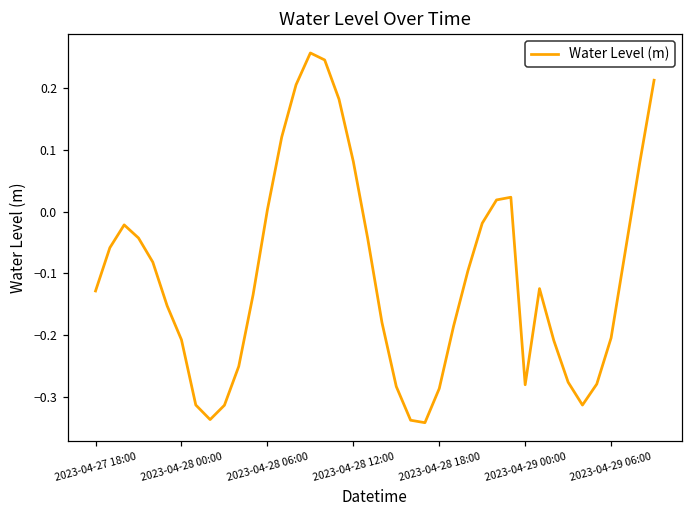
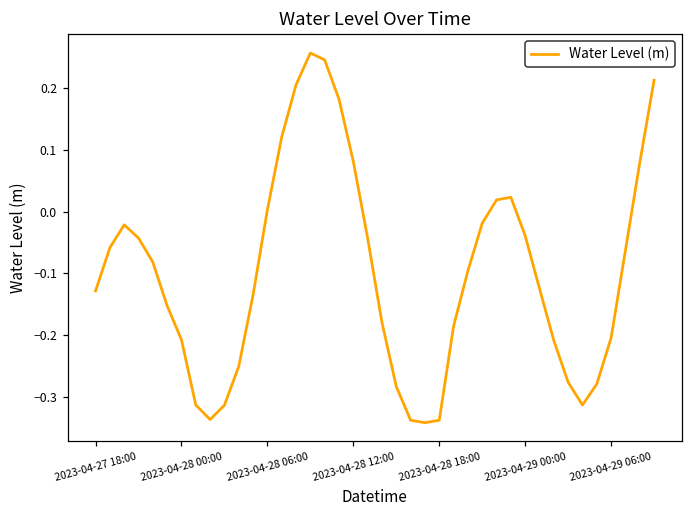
  {
    "2023-04-27 18:00": -0.13,
    "2023-04-28 00:00": -0.21,
    "2023-04-28 06:00": 0.00,
    "2023-04-28 12:00": 0.08,
-   "2023-04-28 18:00": -0.29,
-   "2023-04-29 00:00": -0.28,
+   "2023-04-28 18:00": -0.34,
+   "2023-04-29 00:00": -0.04,
    "2023-04-29 06:00": -0.20
  }
